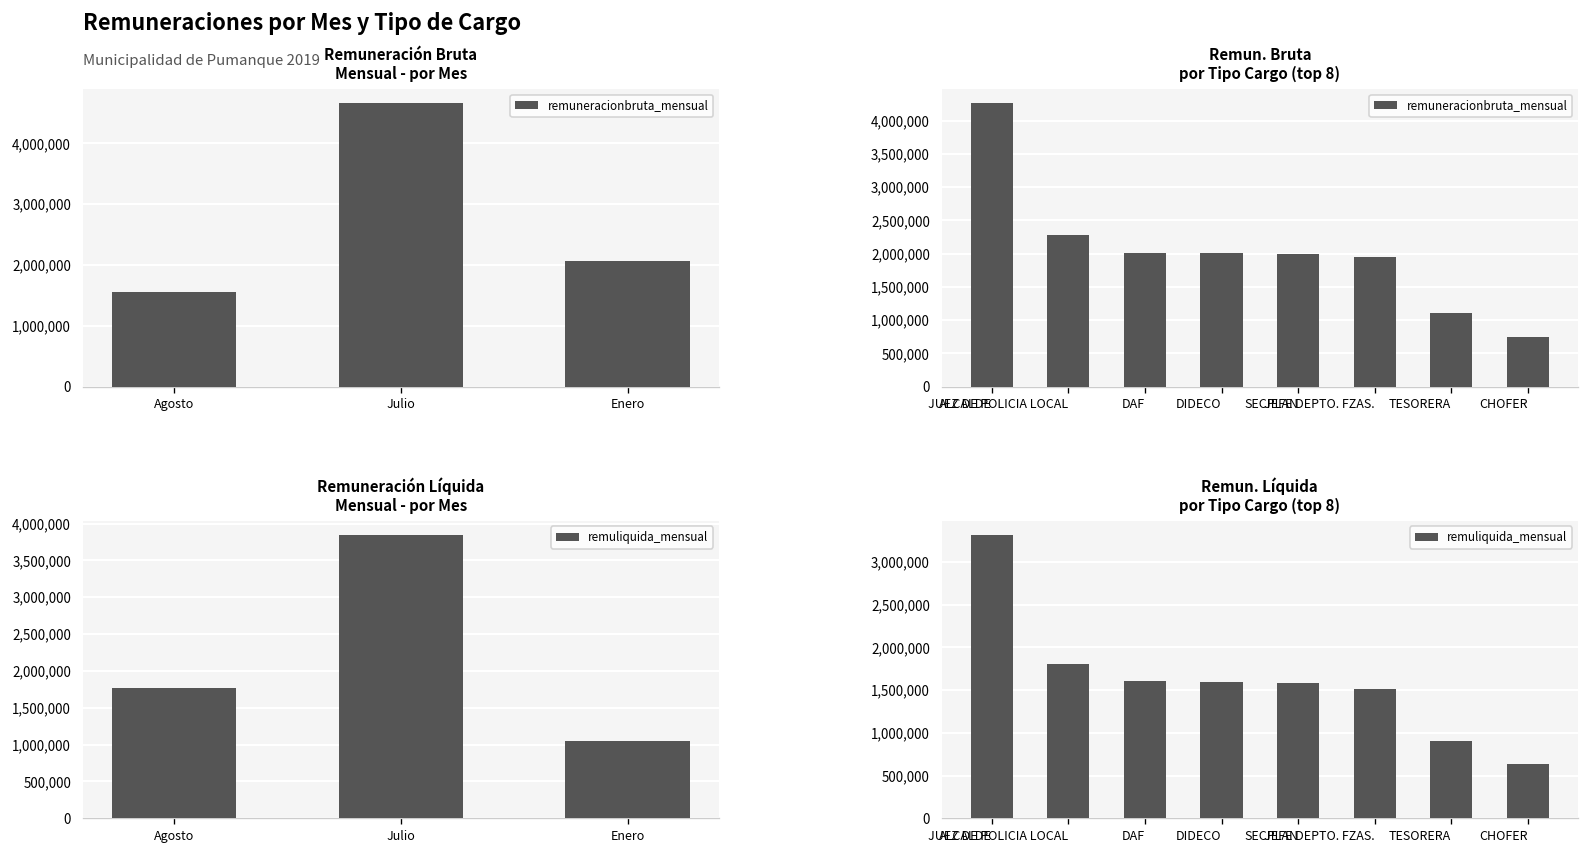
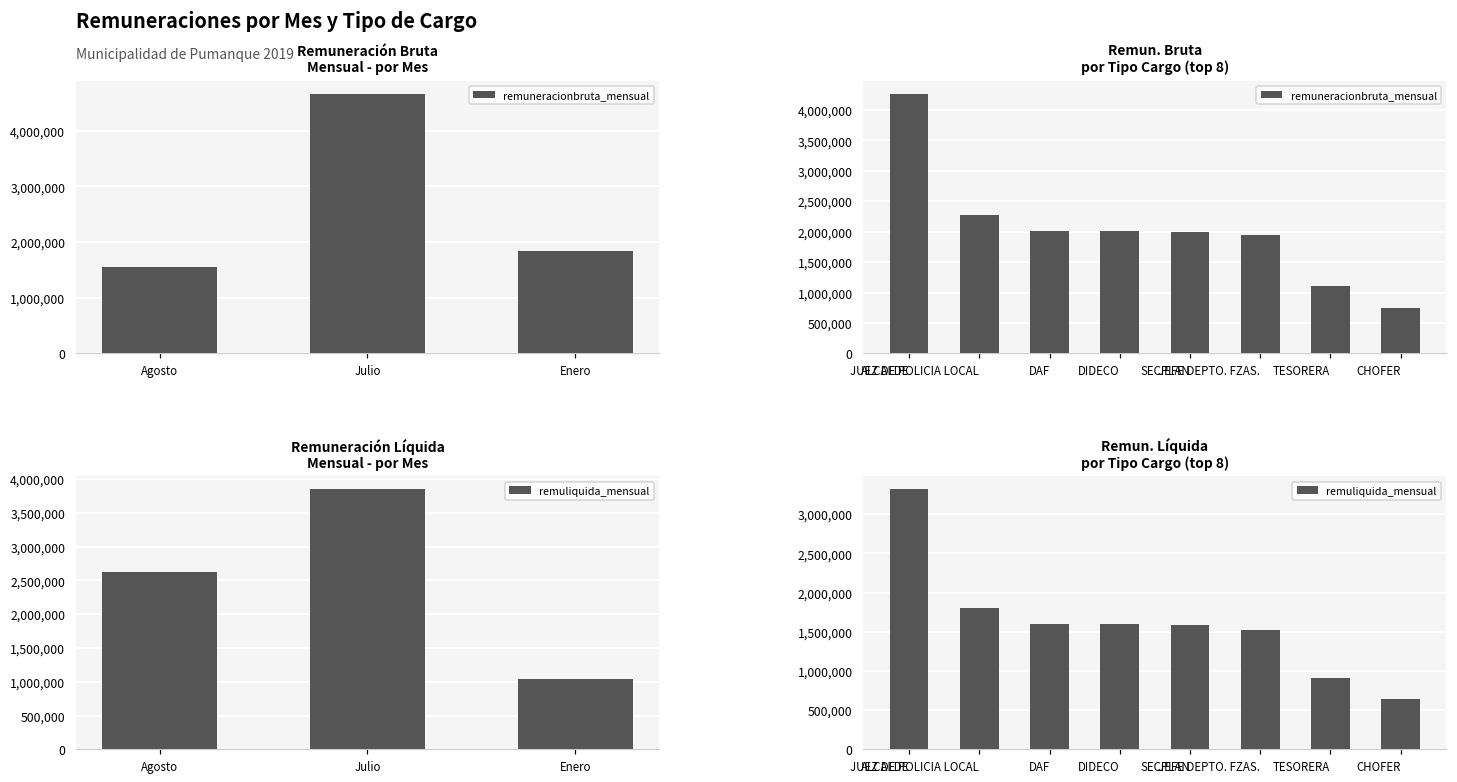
  {
    "Remuneración Bruta Mensual - por Mes": {
      "Agosto": "1,600,000",
      "Julio": "4,700,000",
-     "Enero": "2,100,000"
+     "Enero": "1,800,000"
    },
    "Remun. Bruta por Tipo Cargo (top 8)": {
      "DAF": "2,000,000",
      "DIDECO": "2,000,000",
      "TESORERA": "1,100,000",
      "CHOFER": "700,000"
    },
    "Remuneración Líquida Mensual - por Mes": {
-     "Agosto": "1,800,000",
+     "Agosto": "2,600,000",
      "Julio": "3,800,000",
      "Enero": "1,000,000"
    },
    "Remun. Líquida por Tipo Cargo (top 8)": {
      "DAF": "1,600,000",
      "DIDECO": "1,600,000",
      "TESORERA": "900,000",
      "CHOFER": "600,000"
    }
  }
